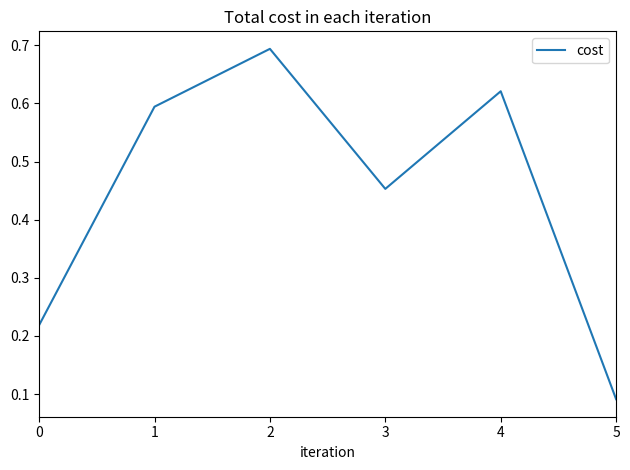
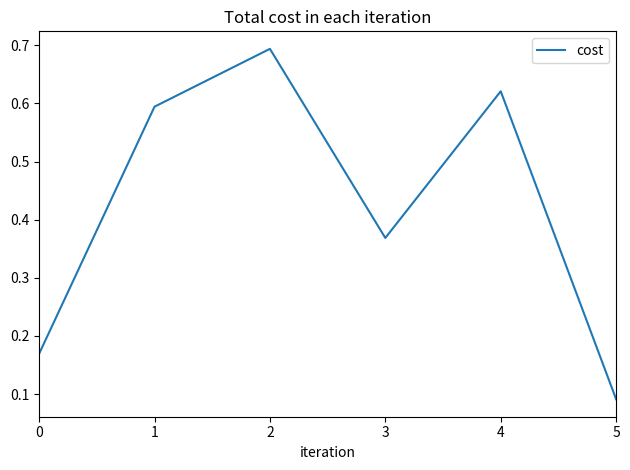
  {
-   "0": 0.22,
+   "0": 0.17,
    "1": 0.59,
    "2": 0.69,
-   "3": 0.45,
+   "3": 0.37,
    "4": 0.62,
    "5": 0.09
  }
